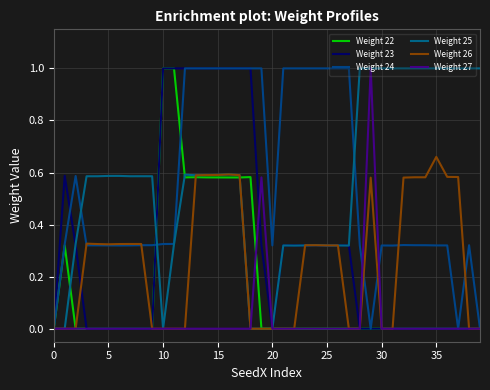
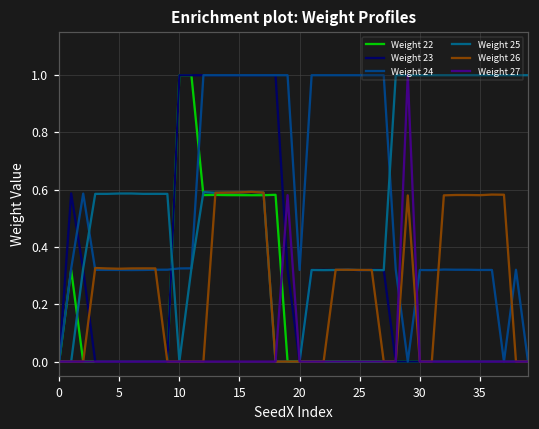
  {
    "Weight 26": {
-     "35": 0.66
+     "35": 0.58
    },
    "Weight 27": {
      "15": 0.00
    }
  }
